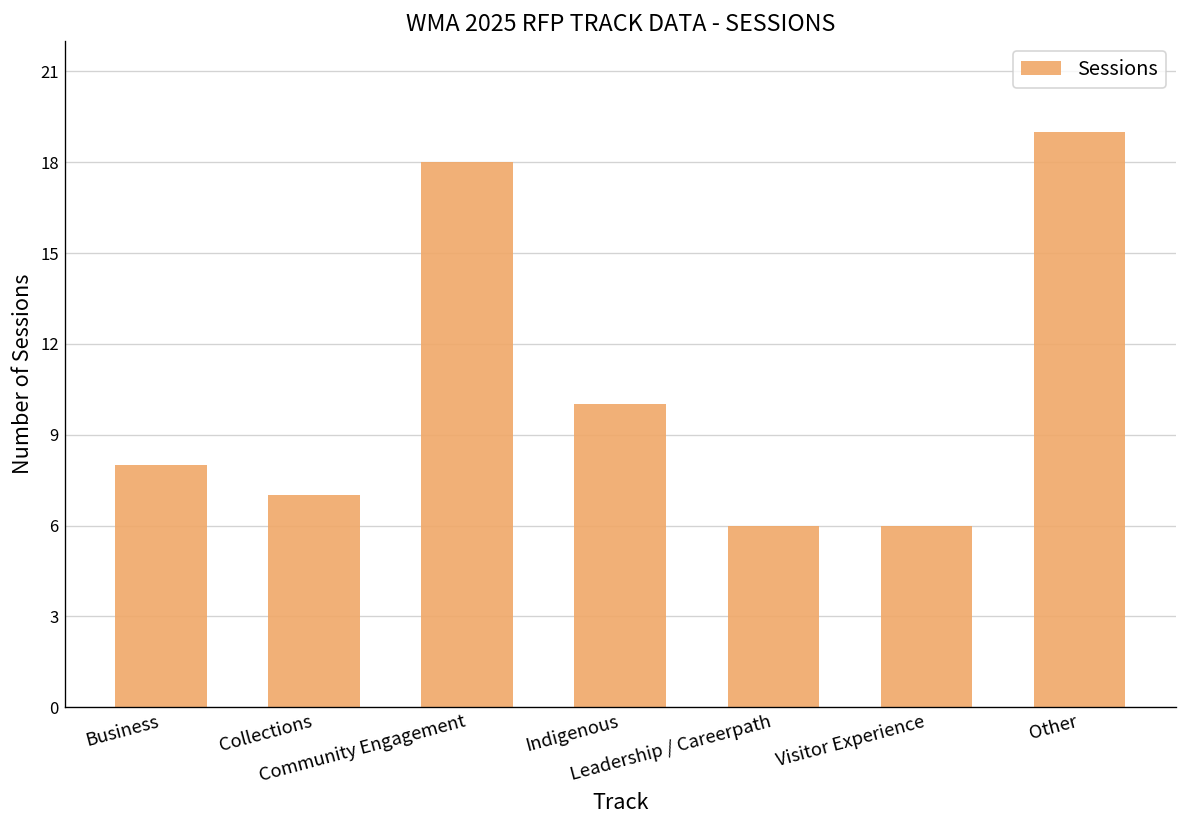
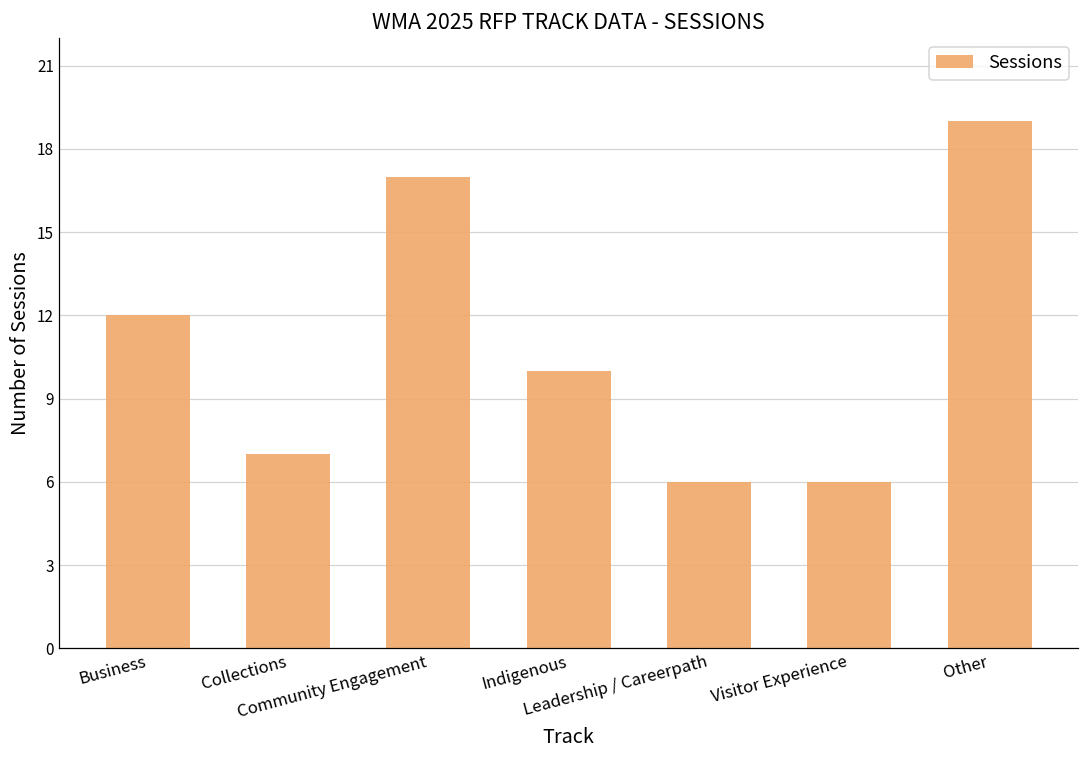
  {
-   "Business": 8,
+   "Business": 12,
    "Collections": 7,
-   "Community Engagement": 18,
+   "Community Engagement": 17,
    "Indigenous": 10,
    "Leadership / Careerpath": 6,
    "Visitor Experience": 6,
    "Other": 19
  }
